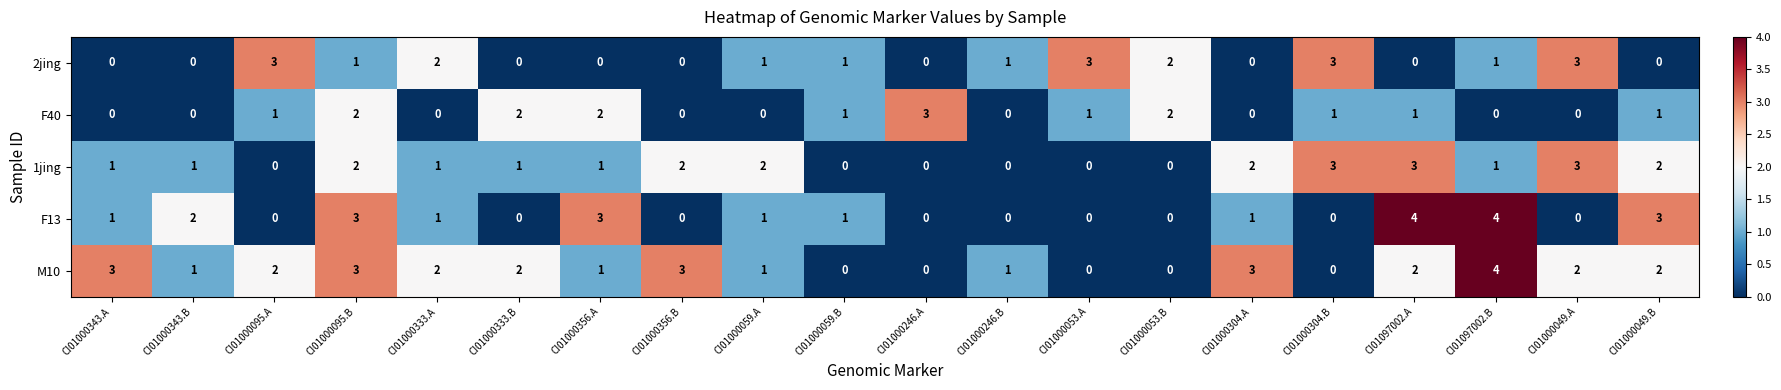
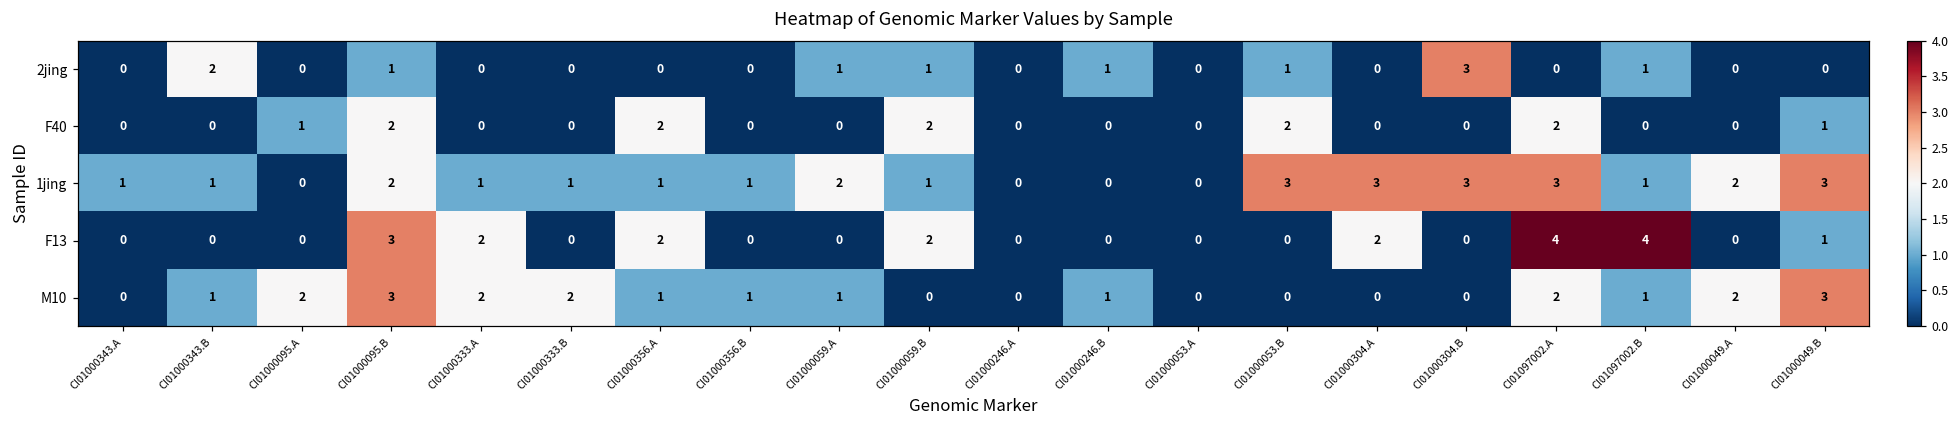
  {
    "2jing": {
      "CI01000343.A": 0,
-     "CI01000343.B": 0,
-     "CI01000095.A": 3,
+     "CI01000343.B": 2,
+     "CI01000095.A": 0,
      "CI01000095.B": 1,
-     "CI01000333.A": 2,
+     "CI01000333.A": 0,
      "CI01000333.B": 0,
      "CI01000356.A": 0,
      "CI01000356.B": 0,
      "CI01000059.A": 1,
      "CI01000059.B": 1,
      "CI01000246.A": 0,
      "CI01000246.B": 1,
-     "CI01000053.A": 3,
-     "CI01000053.B": 2,
+     "CI01000053.A": 0,
+     "CI01000053.B": 1,
      "CI01000304.A": 0,
      "CI01000304.B": 3,
      "CI01097002.A": 0,
      "CI01097002.B": 1,
-     "CI01000049.A": 3,
+     "CI01000049.A": 0,
      "CI01000049.B": 0
    },
    "F40": {
      "CI01000343.A": 0,
      "CI01000343.B": 0,
      "CI01000095.A": 1,
      "CI01000095.B": 2,
      "CI01000333.A": 0,
-     "CI01000333.B": 2,
+     "CI01000333.B": 0,
      "CI01000356.A": 2,
      "CI01000356.B": 0,
      "CI01000059.A": 0,
-     "CI01000059.B": 1,
-     "CI01000246.A": 3,
+     "CI01000059.B": 2,
+     "CI01000246.A": 0,
      "CI01000246.B": 0,
-     "CI01000053.A": 1,
+     "CI01000053.A": 0,
      "CI01000053.B": 2,
      "CI01000304.A": 0,
-     "CI01000304.B": 1,
-     "CI01097002.A": 1,
+     "CI01000304.B": 0,
+     "CI01097002.A": 2,
      "CI01097002.B": 0,
      "CI01000049.A": 0,
      "CI01000049.B": 1
    },
    "1jing": {
      "CI01000343.A": 1,
      "CI01000343.B": 1,
      "CI01000095.A": 0,
      "CI01000095.B": 2,
      "CI01000333.A": 1,
      "CI01000333.B": 1,
      "CI01000356.A": 1,
-     "CI01000356.B": 2,
+     "CI01000356.B": 1,
      "CI01000059.A": 2,
-     "CI01000059.B": 0,
+     "CI01000059.B": 1,
      "CI01000246.A": 0,
      "CI01000246.B": 0,
      "CI01000053.A": 0,
-     "CI01000053.B": 0,
-     "CI01000304.A": 2,
+     "CI01000053.B": 3,
+     "CI01000304.A": 3,
      "CI01000304.B": 3,
      "CI01097002.A": 3,
      "CI01097002.B": 1,
-     "CI01000049.A": 3,
-     "CI01000049.B": 2
+     "CI01000049.A": 2,
+     "CI01000049.B": 3
    },
    "F13": {
-     "CI01000343.A": 1,
-     "CI01000343.B": 2,
+     "CI01000343.A": 0,
+     "CI01000343.B": 0,
      "CI01000095.A": 0,
      "CI01000095.B": 3,
-     "CI01000333.A": 1,
+     "CI01000333.A": 2,
      "CI01000333.B": 0,
-     "CI01000356.A": 3,
+     "CI01000356.A": 2,
      "CI01000356.B": 0,
-     "CI01000059.A": 1,
-     "CI01000059.B": 1,
+     "CI01000059.A": 0,
+     "CI01000059.B": 2,
      "CI01000246.A": 0,
      "CI01000246.B": 0,
      "CI01000053.A": 0,
      "CI01000053.B": 0,
-     "CI01000304.A": 1,
+     "CI01000304.A": 2,
      "CI01000304.B": 0,
      "CI01097002.A": 4,
      "CI01097002.B": 4,
      "CI01000049.A": 0,
-     "CI01000049.B": 3
+     "CI01000049.B": 1
    },
    "M10": {
-     "CI01000343.A": 3,
+     "CI01000343.A": 0,
      "CI01000343.B": 1,
      "CI01000095.A": 2,
      "CI01000095.B": 3,
      "CI01000333.A": 2,
      "CI01000333.B": 2,
      "CI01000356.A": 1,
-     "CI01000356.B": 3,
+     "CI01000356.B": 1,
      "CI01000059.A": 1,
      "CI01000059.B": 0,
      "CI01000246.A": 0,
      "CI01000246.B": 1,
      "CI01000053.A": 0,
      "CI01000053.B": 0,
-     "CI01000304.A": 3,
+     "CI01000304.A": 0,
      "CI01000304.B": 0,
      "CI01097002.A": 2,
-     "CI01097002.B": 4,
+     "CI01097002.B": 1,
      "CI01000049.A": 2,
-     "CI01000049.B": 2
+     "CI01000049.B": 3
    }
  }
